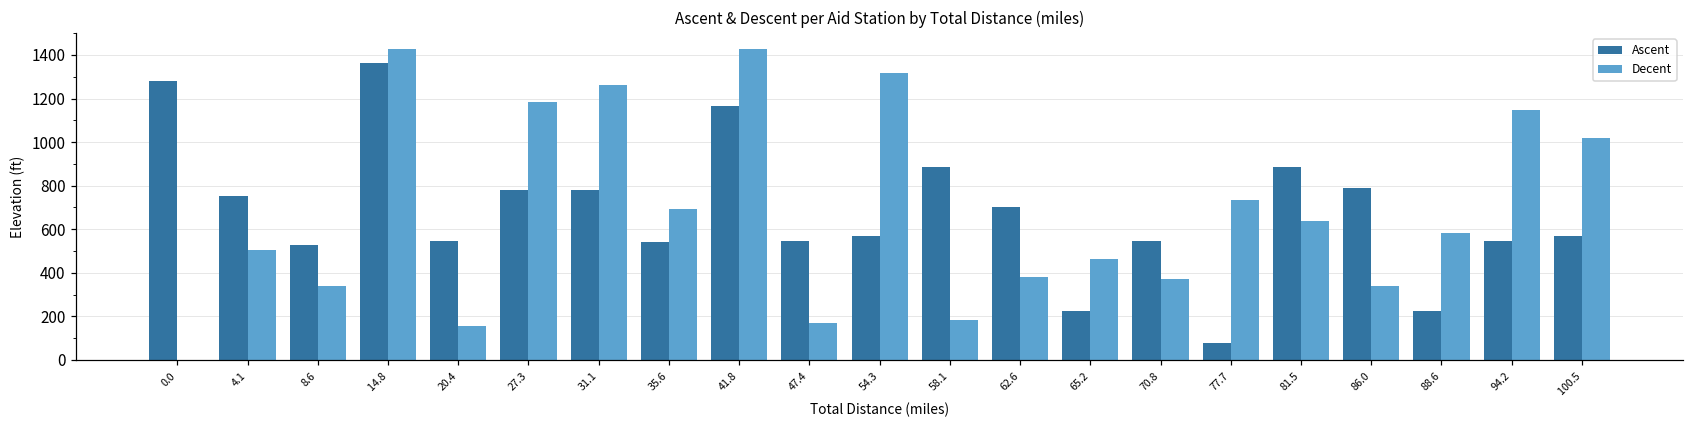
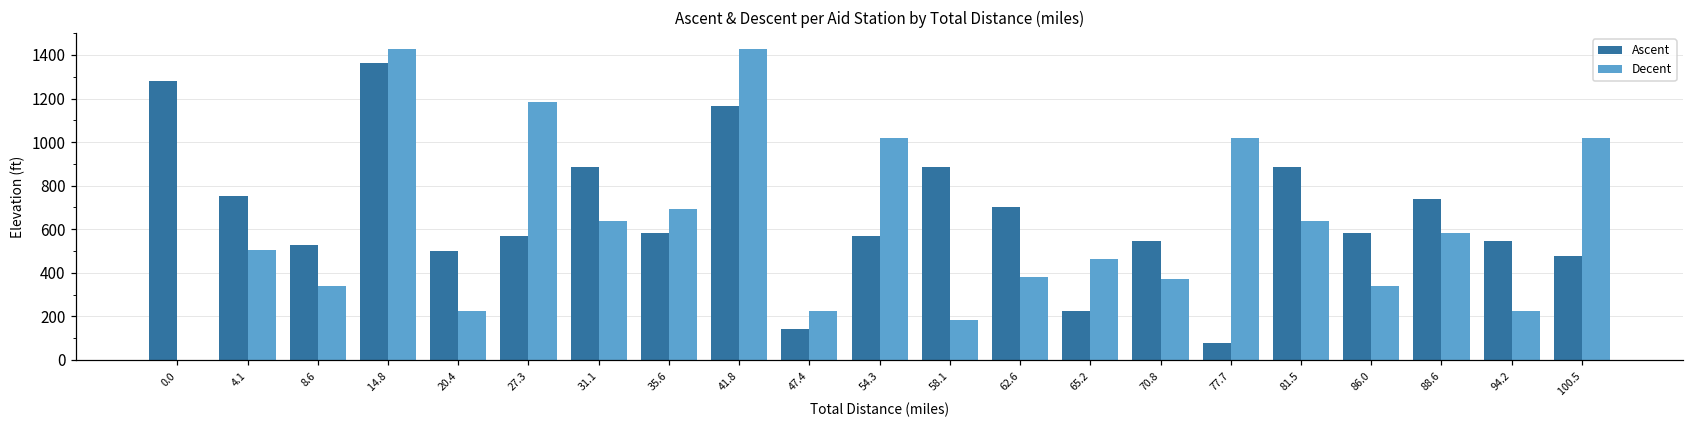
  {
    "Ascent": {
      "0.0": 1280,
      "4.1": 750,
      "8.6": 530,
      "14.8": 1360,
-     "20.4": 550,
-     "27.3": 780,
-     "31.1": 780,
-     "35.6": 540,
+     "20.4": 500,
+     "27.3": 570,
+     "31.1": 880,
+     "35.6": 580,
      "41.8": 1160,
-     "47.4": 550,
+     "47.4": 140,
      "54.3": 570,
      "58.1": 880,
      "62.6": 700,
      "65.2": 230,
      "70.8": 550,
      "77.7": 80,
      "81.5": 880,
-     "86.0": 790,
-     "88.6": 230,
+     "86.0": 580,
+     "88.6": 740,
      "94.2": 550,
-     "100.5": 570
+     "100.5": 480
    },
    "Decent": {
      "0.0": 0,
      "4.1": 510,
      "8.6": 340,
      "14.8": 1430,
-     "20.4": 160,
+     "20.4": 230,
      "27.3": 1180,
-     "31.1": 1260,
+     "31.1": 640,
      "35.6": 700,
      "41.8": 1430,
-     "47.4": 170,
-     "54.3": 1320,
+     "47.4": 230,
+     "54.3": 1020,
      "58.1": 190,
      "62.6": 380,
      "65.2": 470,
      "70.8": 370,
-     "77.7": 730,
+     "77.7": 1020,
      "81.5": 640,
      "86.0": 340,
      "88.6": 580,
-     "94.2": 1150,
+     "94.2": 230,
      "100.5": 1020
    }
  }
